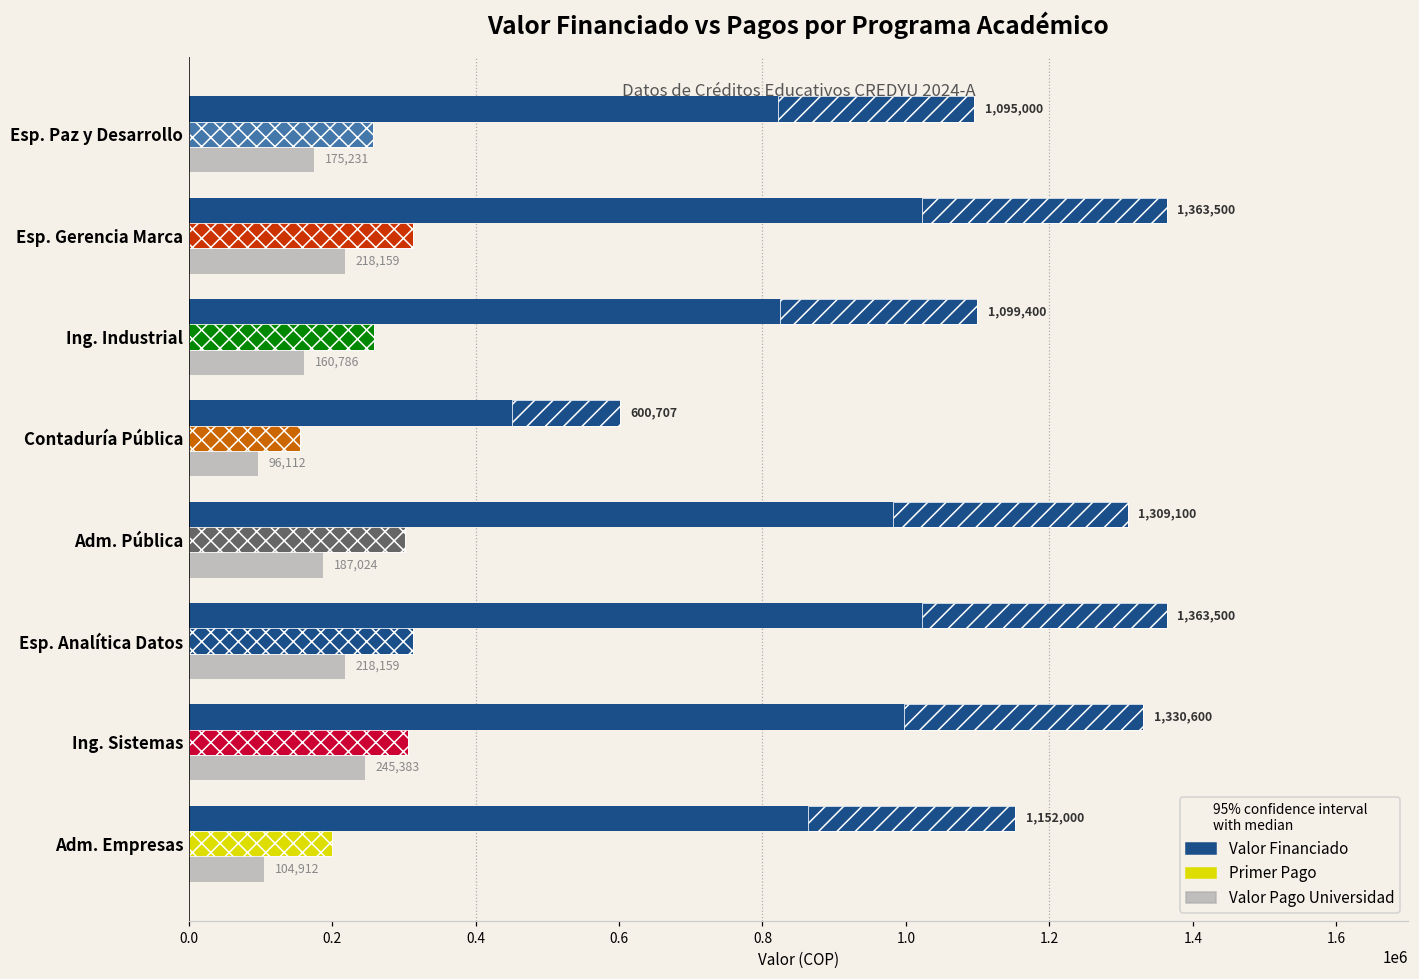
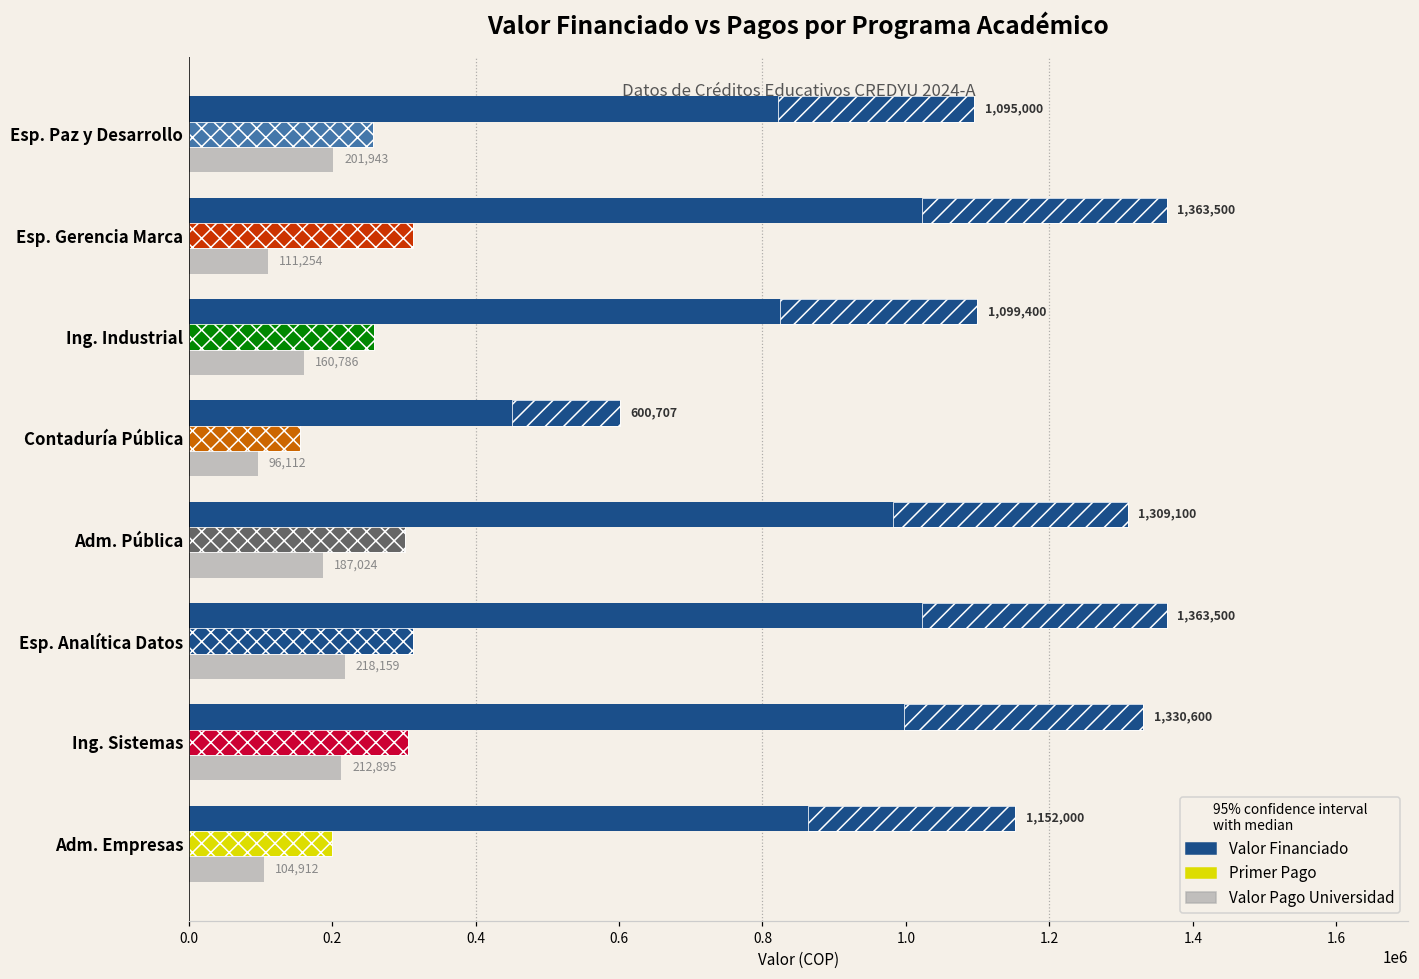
  {
    "Valor Pago Universidad": {
-     "Esp. Paz y Desarrollo": "175,231",
-     "Esp. Gerencia Marca": "218,159",
+     "Esp. Paz y Desarrollo": "201,943",
+     "Esp. Gerencia Marca": "111,254",
      "Ing. Industrial": "160,786",
      "Contaduría Pública": "96,112",
      "Adm. Pública": "187,024",
      "Esp. Analítica Datos": "218,159",
-     "Ing. Sistemas": "245,383",
+     "Ing. Sistemas": "212,895",
      "Adm. Empresas": "104,912"
    }
  }
